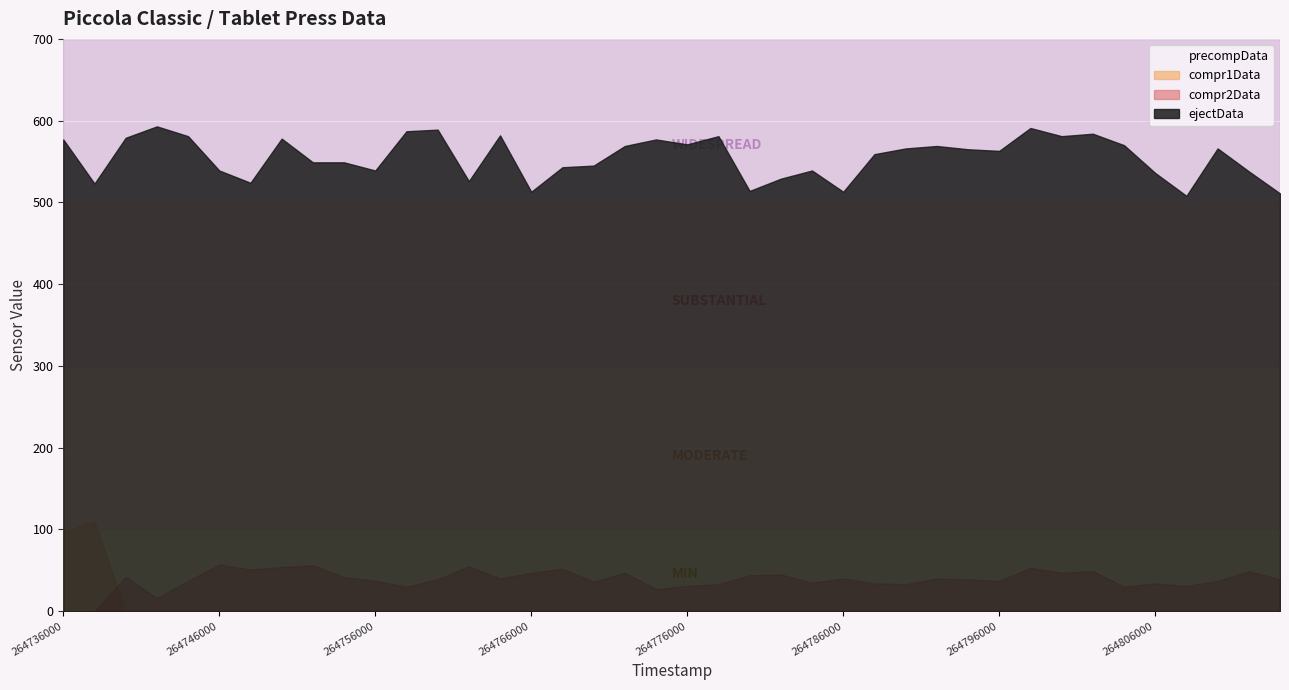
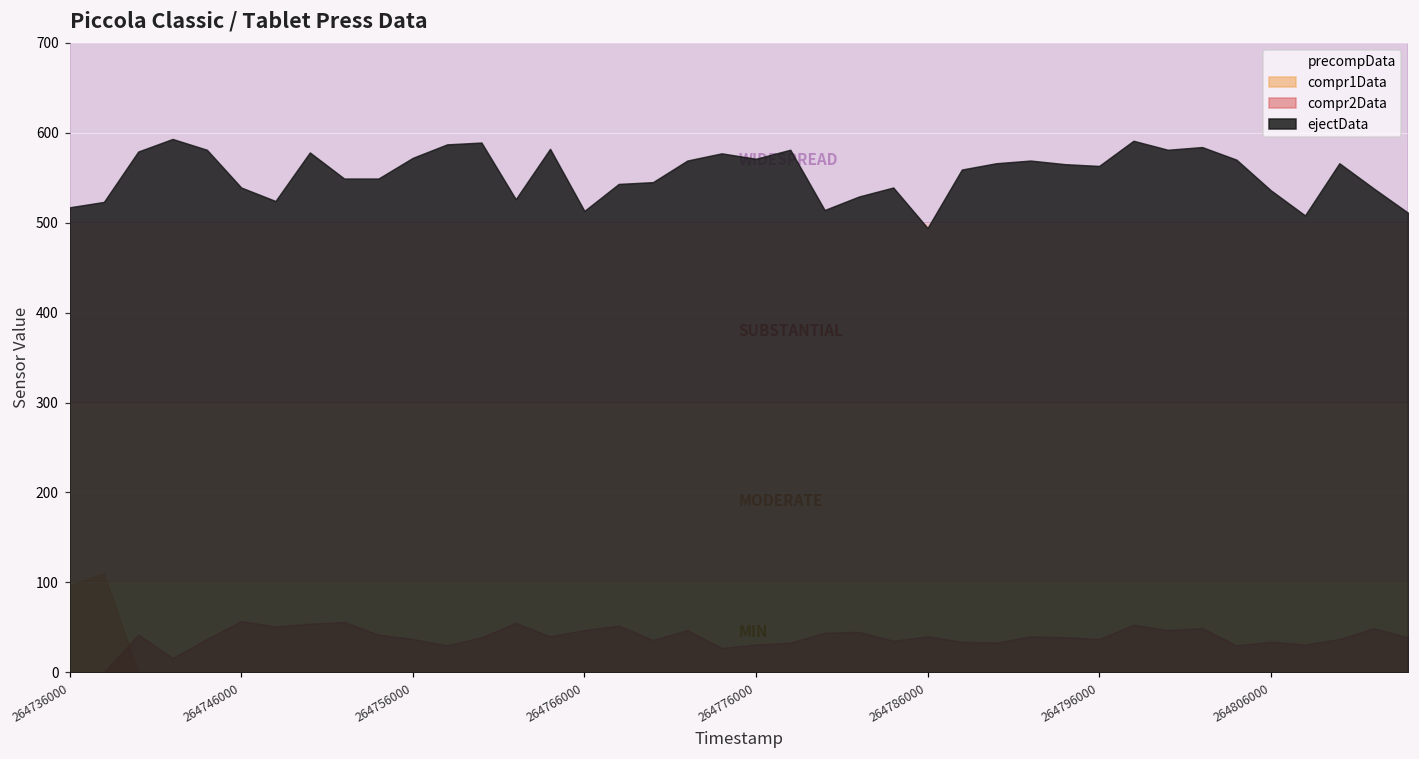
  {
    "ejectData": {
-     "264736000": 580,
+     "264736000": 520,
      "264746000": 540,
-     "264756000": 540,
+     "264756000": 570,
      "264766000": 510,
      "264776000": 570,
-     "264786000": 510,
+     "264786000": 490,
      "264796000": 560,
      "264806000": 540
    }
  }
